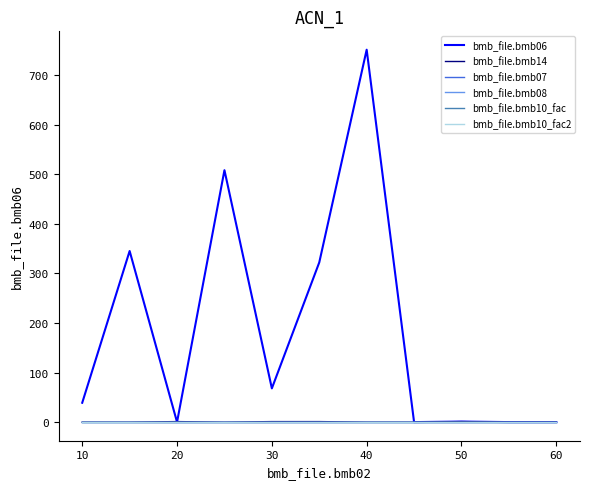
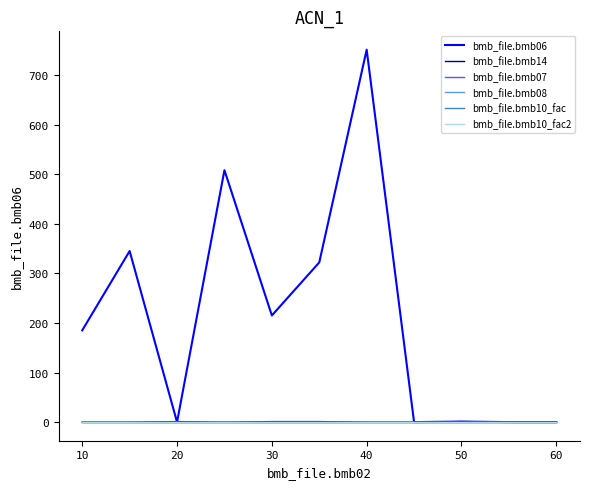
  {
    "bmb_file.bmb06": {
-     "10": 40,
-     "30": 70,
+     "10": 190,
+     "30": 220,
      "40": 750
    },
    "bmb_file.bmb10_fac2": {
      "10": 0,
      "30": 0,
      "40": 0
    }
  }
